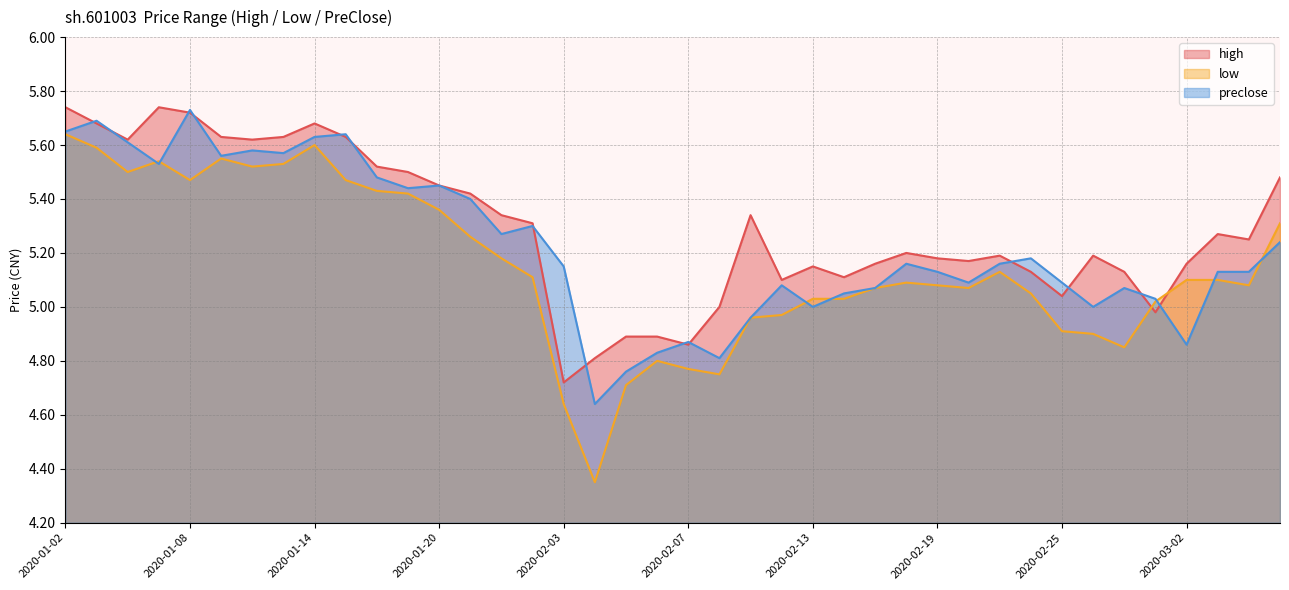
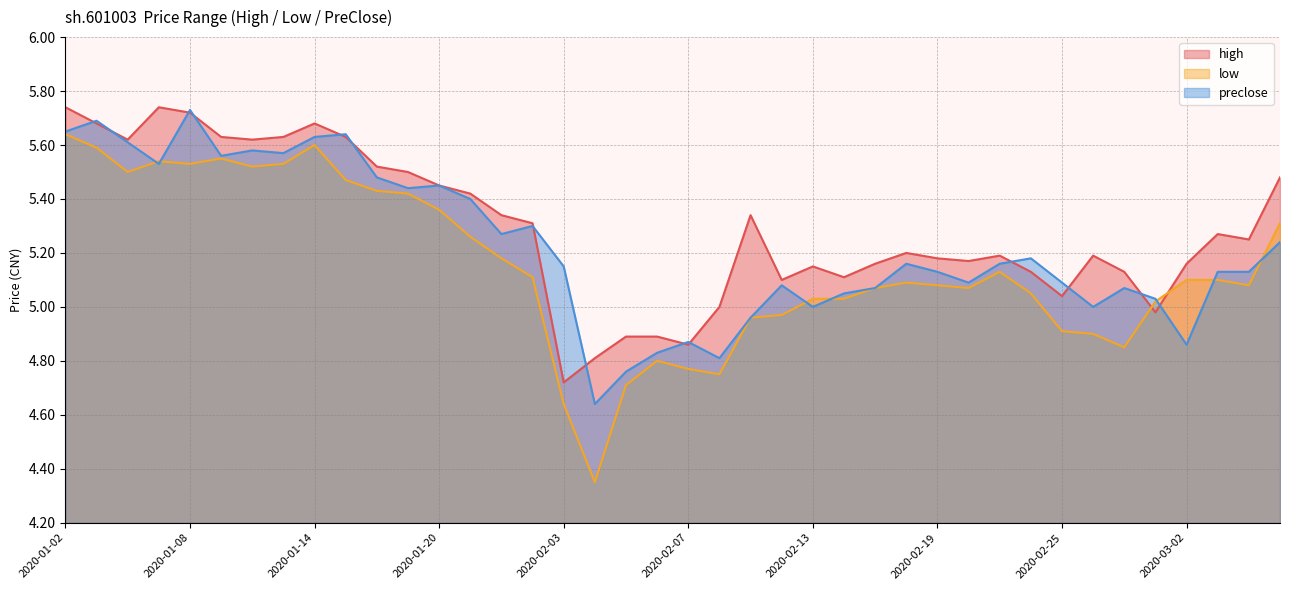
  {
    "high": {
      "2020-01-02": 5.74,
      "2020-01-08": 5.72,
      "2020-01-14": 5.68,
      "2020-02-03": 4.72,
      "2020-02-07": 4.86,
      "2020-02-13": 5.15,
      "2020-02-19": 5.18,
      "2020-02-25": 5.04,
      "2020-03-02": 5.16
    },
    "low": {
      "2020-01-02": 5.64,
-     "2020-01-08": 5.47,
+     "2020-01-08": 5.53,
      "2020-01-14": 5.60,
      "2020-01-20": 5.36,
      "2020-02-03": 4.64,
      "2020-02-07": 4.77,
      "2020-02-13": 5.03,
      "2020-02-19": 5.08,
      "2020-02-25": 4.91,
      "2020-03-02": 5.10
    },
    "preclose": {
      "2020-01-02": 5.65,
      "2020-01-08": 5.73,
      "2020-01-14": 5.63,
      "2020-02-03": 5.15,
      "2020-02-07": 4.87,
      "2020-02-13": 5.00,
      "2020-02-19": 5.13,
      "2020-02-25": 5.09,
      "2020-03-02": 4.86
    }
  }
